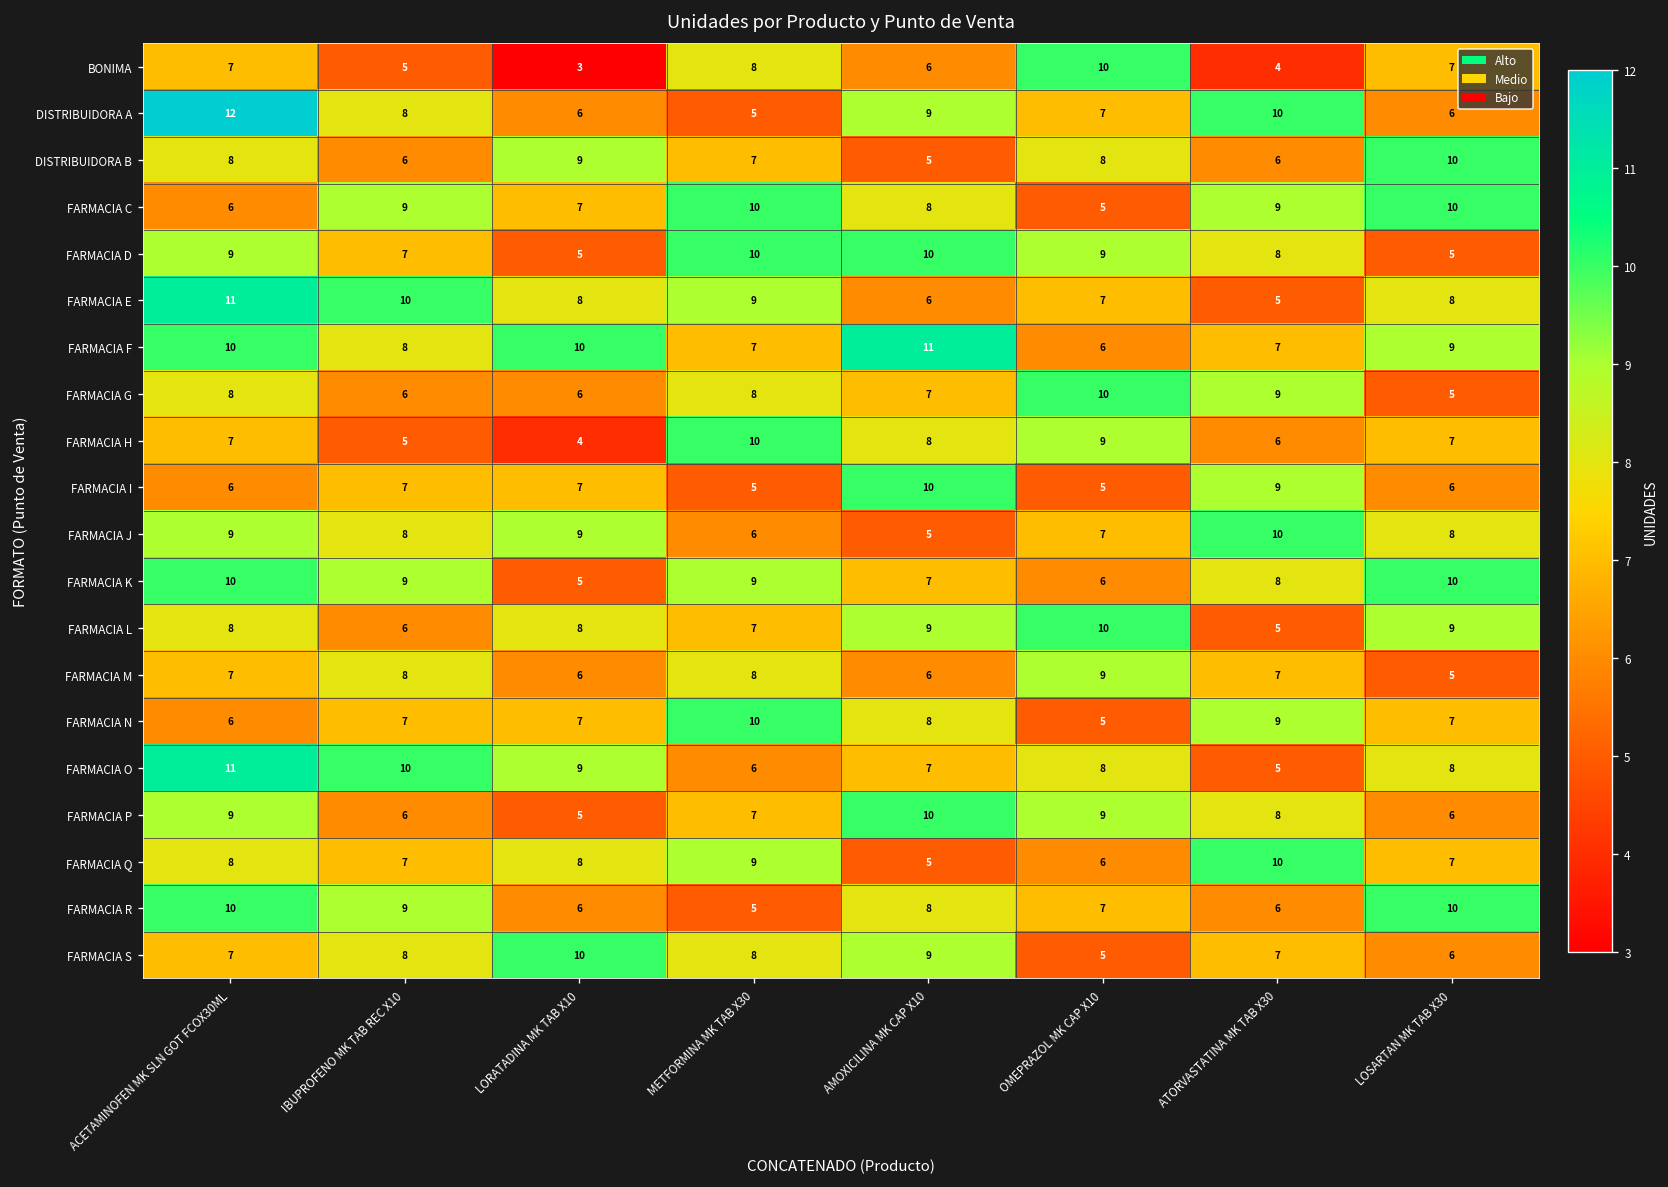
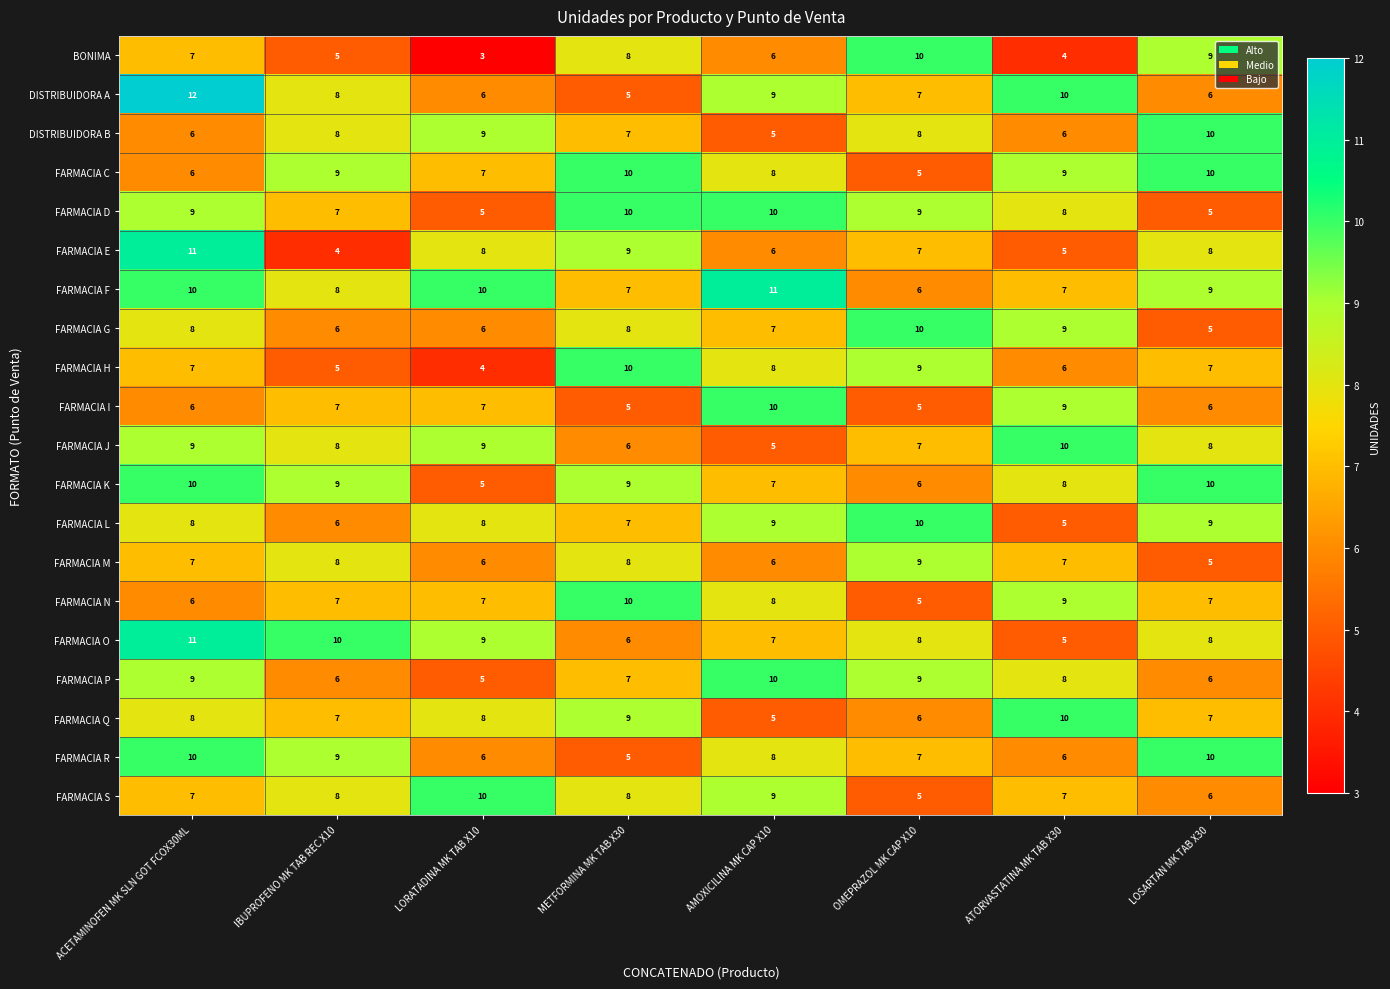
  {
    "BONIMA": {
      "ACETAMINOFEN MK SLN GOT FCOX30ML": 7,
      "IBUPROFENO MK TAB REC X10": 5,
      "LORATADINA MK TAB X10": 3,
      "METFORMINA MK TAB X30": 8,
      "AMOXICILINA MK CAP X10": 6,
      "OMEPRAZOL MK CAP X10": 10,
      "ATORVASTATINA MK TAB X30": 4,
-     "LOSARTAN MK TAB X30": 7
+     "LOSARTAN MK TAB X30": 9
    },
    "DISTRIBUIDORA A": {
      "ACETAMINOFEN MK SLN GOT FCOX30ML": 12,
      "IBUPROFENO MK TAB REC X10": 8,
      "LORATADINA MK TAB X10": 6,
      "METFORMINA MK TAB X30": 5,
      "AMOXICILINA MK CAP X10": 9,
      "OMEPRAZOL MK CAP X10": 7,
      "ATORVASTATINA MK TAB X30": 10,
      "LOSARTAN MK TAB X30": 6
    },
    "DISTRIBUIDORA B": {
-     "ACETAMINOFEN MK SLN GOT FCOX30ML": 8,
-     "IBUPROFENO MK TAB REC X10": 6,
+     "ACETAMINOFEN MK SLN GOT FCOX30ML": 6,
+     "IBUPROFENO MK TAB REC X10": 8,
      "LORATADINA MK TAB X10": 9,
      "METFORMINA MK TAB X30": 7,
      "AMOXICILINA MK CAP X10": 5,
      "OMEPRAZOL MK CAP X10": 8,
      "ATORVASTATINA MK TAB X30": 6,
      "LOSARTAN MK TAB X30": 10
    },
    "FARMACIA C": {
      "ACETAMINOFEN MK SLN GOT FCOX30ML": 6,
      "IBUPROFENO MK TAB REC X10": 9,
      "LORATADINA MK TAB X10": 7,
      "METFORMINA MK TAB X30": 10,
      "AMOXICILINA MK CAP X10": 8,
      "OMEPRAZOL MK CAP X10": 5,
      "ATORVASTATINA MK TAB X30": 9,
      "LOSARTAN MK TAB X30": 10
    },
    "FARMACIA D": {
      "ACETAMINOFEN MK SLN GOT FCOX30ML": 9,
      "IBUPROFENO MK TAB REC X10": 7,
      "LORATADINA MK TAB X10": 5,
      "METFORMINA MK TAB X30": 10,
      "AMOXICILINA MK CAP X10": 10,
      "OMEPRAZOL MK CAP X10": 9,
      "ATORVASTATINA MK TAB X30": 8,
      "LOSARTAN MK TAB X30": 5
    },
    "FARMACIA E": {
      "ACETAMINOFEN MK SLN GOT FCOX30ML": 11,
-     "IBUPROFENO MK TAB REC X10": 10,
+     "IBUPROFENO MK TAB REC X10": 4,
      "LORATADINA MK TAB X10": 8,
      "METFORMINA MK TAB X30": 9,
      "AMOXICILINA MK CAP X10": 6,
      "OMEPRAZOL MK CAP X10": 7,
      "ATORVASTATINA MK TAB X30": 5,
      "LOSARTAN MK TAB X30": 8
    },
    "FARMACIA F": {
      "ACETAMINOFEN MK SLN GOT FCOX30ML": 10,
      "IBUPROFENO MK TAB REC X10": 8,
      "LORATADINA MK TAB X10": 10,
      "METFORMINA MK TAB X30": 7,
      "AMOXICILINA MK CAP X10": 11,
      "OMEPRAZOL MK CAP X10": 6,
      "ATORVASTATINA MK TAB X30": 7,
      "LOSARTAN MK TAB X30": 9
    },
    "FARMACIA G": {
      "ACETAMINOFEN MK SLN GOT FCOX30ML": 8,
      "IBUPROFENO MK TAB REC X10": 6,
      "LORATADINA MK TAB X10": 6,
      "METFORMINA MK TAB X30": 8,
      "AMOXICILINA MK CAP X10": 7,
      "OMEPRAZOL MK CAP X10": 10,
      "ATORVASTATINA MK TAB X30": 9,
      "LOSARTAN MK TAB X30": 5
    },
    "FARMACIA H": {
      "ACETAMINOFEN MK SLN GOT FCOX30ML": 7,
      "IBUPROFENO MK TAB REC X10": 5,
      "LORATADINA MK TAB X10": 4,
      "METFORMINA MK TAB X30": 10,
      "AMOXICILINA MK CAP X10": 8,
      "OMEPRAZOL MK CAP X10": 9,
      "ATORVASTATINA MK TAB X30": 6,
      "LOSARTAN MK TAB X30": 7
    },
    "FARMACIA I": {
      "ACETAMINOFEN MK SLN GOT FCOX30ML": 6,
      "IBUPROFENO MK TAB REC X10": 7,
      "LORATADINA MK TAB X10": 7,
      "METFORMINA MK TAB X30": 5,
      "AMOXICILINA MK CAP X10": 10,
      "OMEPRAZOL MK CAP X10": 5,
      "ATORVASTATINA MK TAB X30": 9,
      "LOSARTAN MK TAB X30": 6
    },
    "FARMACIA J": {
      "ACETAMINOFEN MK SLN GOT FCOX30ML": 9,
      "IBUPROFENO MK TAB REC X10": 8,
      "LORATADINA MK TAB X10": 9,
      "METFORMINA MK TAB X30": 6,
      "AMOXICILINA MK CAP X10": 5,
      "OMEPRAZOL MK CAP X10": 7,
      "ATORVASTATINA MK TAB X30": 10,
      "LOSARTAN MK TAB X30": 8
    },
    "FARMACIA K": {
      "ACETAMINOFEN MK SLN GOT FCOX30ML": 10,
      "IBUPROFENO MK TAB REC X10": 9,
      "LORATADINA MK TAB X10": 5,
      "METFORMINA MK TAB X30": 9,
      "AMOXICILINA MK CAP X10": 7,
      "OMEPRAZOL MK CAP X10": 6,
      "ATORVASTATINA MK TAB X30": 8,
      "LOSARTAN MK TAB X30": 10
    },
    "FARMACIA L": {
      "ACETAMINOFEN MK SLN GOT FCOX30ML": 8,
      "IBUPROFENO MK TAB REC X10": 6,
      "LORATADINA MK TAB X10": 8,
      "METFORMINA MK TAB X30": 7,
      "AMOXICILINA MK CAP X10": 9,
      "OMEPRAZOL MK CAP X10": 10,
      "ATORVASTATINA MK TAB X30": 5,
      "LOSARTAN MK TAB X30": 9
    },
    "FARMACIA M": {
      "ACETAMINOFEN MK SLN GOT FCOX30ML": 7,
      "IBUPROFENO MK TAB REC X10": 8,
      "LORATADINA MK TAB X10": 6,
      "METFORMINA MK TAB X30": 8,
      "AMOXICILINA MK CAP X10": 6,
      "OMEPRAZOL MK CAP X10": 9,
      "ATORVASTATINA MK TAB X30": 7,
      "LOSARTAN MK TAB X30": 5
    },
    "FARMACIA N": {
      "ACETAMINOFEN MK SLN GOT FCOX30ML": 6,
      "IBUPROFENO MK TAB REC X10": 7,
      "LORATADINA MK TAB X10": 7,
      "METFORMINA MK TAB X30": 10,
      "AMOXICILINA MK CAP X10": 8,
      "OMEPRAZOL MK CAP X10": 5,
      "ATORVASTATINA MK TAB X30": 9,
      "LOSARTAN MK TAB X30": 7
    },
    "FARMACIA O": {
      "ACETAMINOFEN MK SLN GOT FCOX30ML": 11,
      "IBUPROFENO MK TAB REC X10": 10,
      "LORATADINA MK TAB X10": 9,
      "METFORMINA MK TAB X30": 6,
      "AMOXICILINA MK CAP X10": 7,
      "OMEPRAZOL MK CAP X10": 8,
      "ATORVASTATINA MK TAB X30": 5,
      "LOSARTAN MK TAB X30": 8
    },
    "FARMACIA P": {
      "ACETAMINOFEN MK SLN GOT FCOX30ML": 9,
      "IBUPROFENO MK TAB REC X10": 6,
      "LORATADINA MK TAB X10": 5,
      "METFORMINA MK TAB X30": 7,
      "AMOXICILINA MK CAP X10": 10,
      "OMEPRAZOL MK CAP X10": 9,
      "ATORVASTATINA MK TAB X30": 8,
      "LOSARTAN MK TAB X30": 6
    },
    "FARMACIA Q": {
      "ACETAMINOFEN MK SLN GOT FCOX30ML": 8,
      "IBUPROFENO MK TAB REC X10": 7,
      "LORATADINA MK TAB X10": 8,
      "METFORMINA MK TAB X30": 9,
      "AMOXICILINA MK CAP X10": 5,
      "OMEPRAZOL MK CAP X10": 6,
      "ATORVASTATINA MK TAB X30": 10,
      "LOSARTAN MK TAB X30": 7
    },
    "FARMACIA R": {
      "ACETAMINOFEN MK SLN GOT FCOX30ML": 10,
      "IBUPROFENO MK TAB REC X10": 9,
      "LORATADINA MK TAB X10": 6,
      "METFORMINA MK TAB X30": 5,
      "AMOXICILINA MK CAP X10": 8,
      "OMEPRAZOL MK CAP X10": 7,
      "ATORVASTATINA MK TAB X30": 6,
      "LOSARTAN MK TAB X30": 10
    },
    "FARMACIA S": {
      "ACETAMINOFEN MK SLN GOT FCOX30ML": 7,
      "IBUPROFENO MK TAB REC X10": 8,
      "LORATADINA MK TAB X10": 10,
      "METFORMINA MK TAB X30": 8,
      "AMOXICILINA MK CAP X10": 9,
      "OMEPRAZOL MK CAP X10": 5,
      "ATORVASTATINA MK TAB X30": 7,
      "LOSARTAN MK TAB X30": 6
    }
  }
